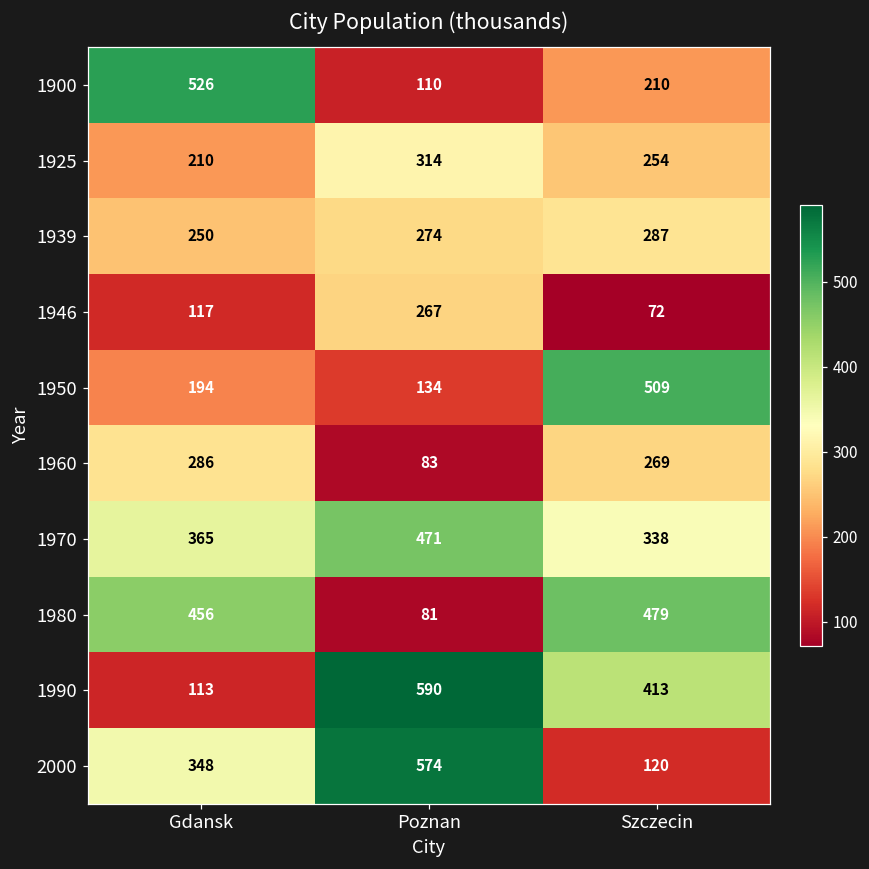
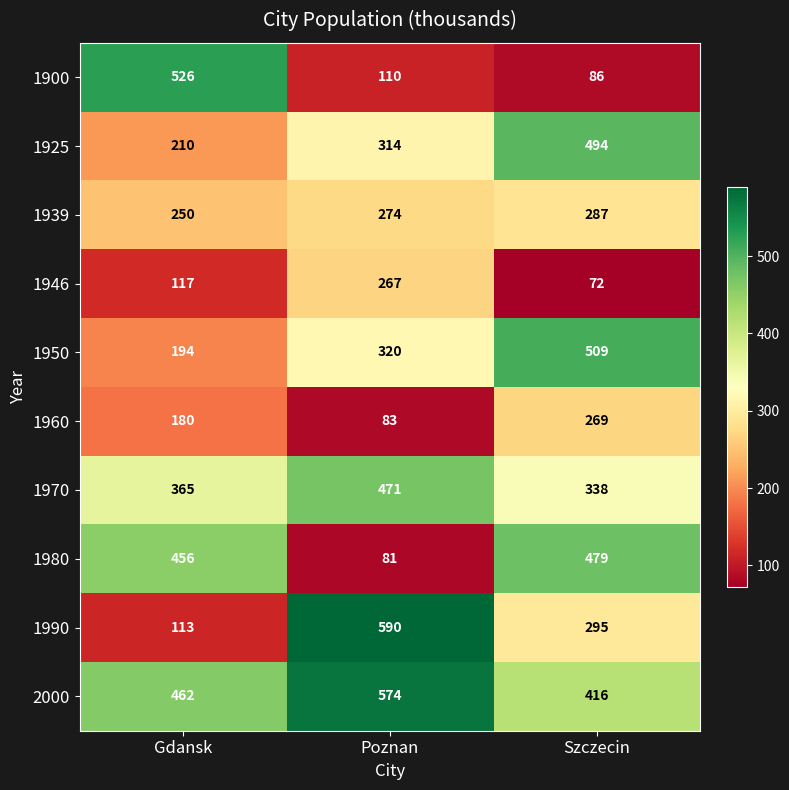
  {
    "1900": {
-     "Szczecin": 210
+     "Szczecin": 86
    },
    "1925": {
-     "Szczecin": 254
+     "Szczecin": 494
    },
    "1950": {
-     "Poznan": 134
+     "Poznan": 320
    },
    "1960": {
-     "Gdansk": 286
+     "Gdansk": 180
    },
    "1990": {
-     "Szczecin": 413
+     "Szczecin": 295
    },
    "2000": {
-     "Gdansk": 348,
-     "Szczecin": 120
+     "Gdansk": 462,
+     "Szczecin": 416
    }
  }
